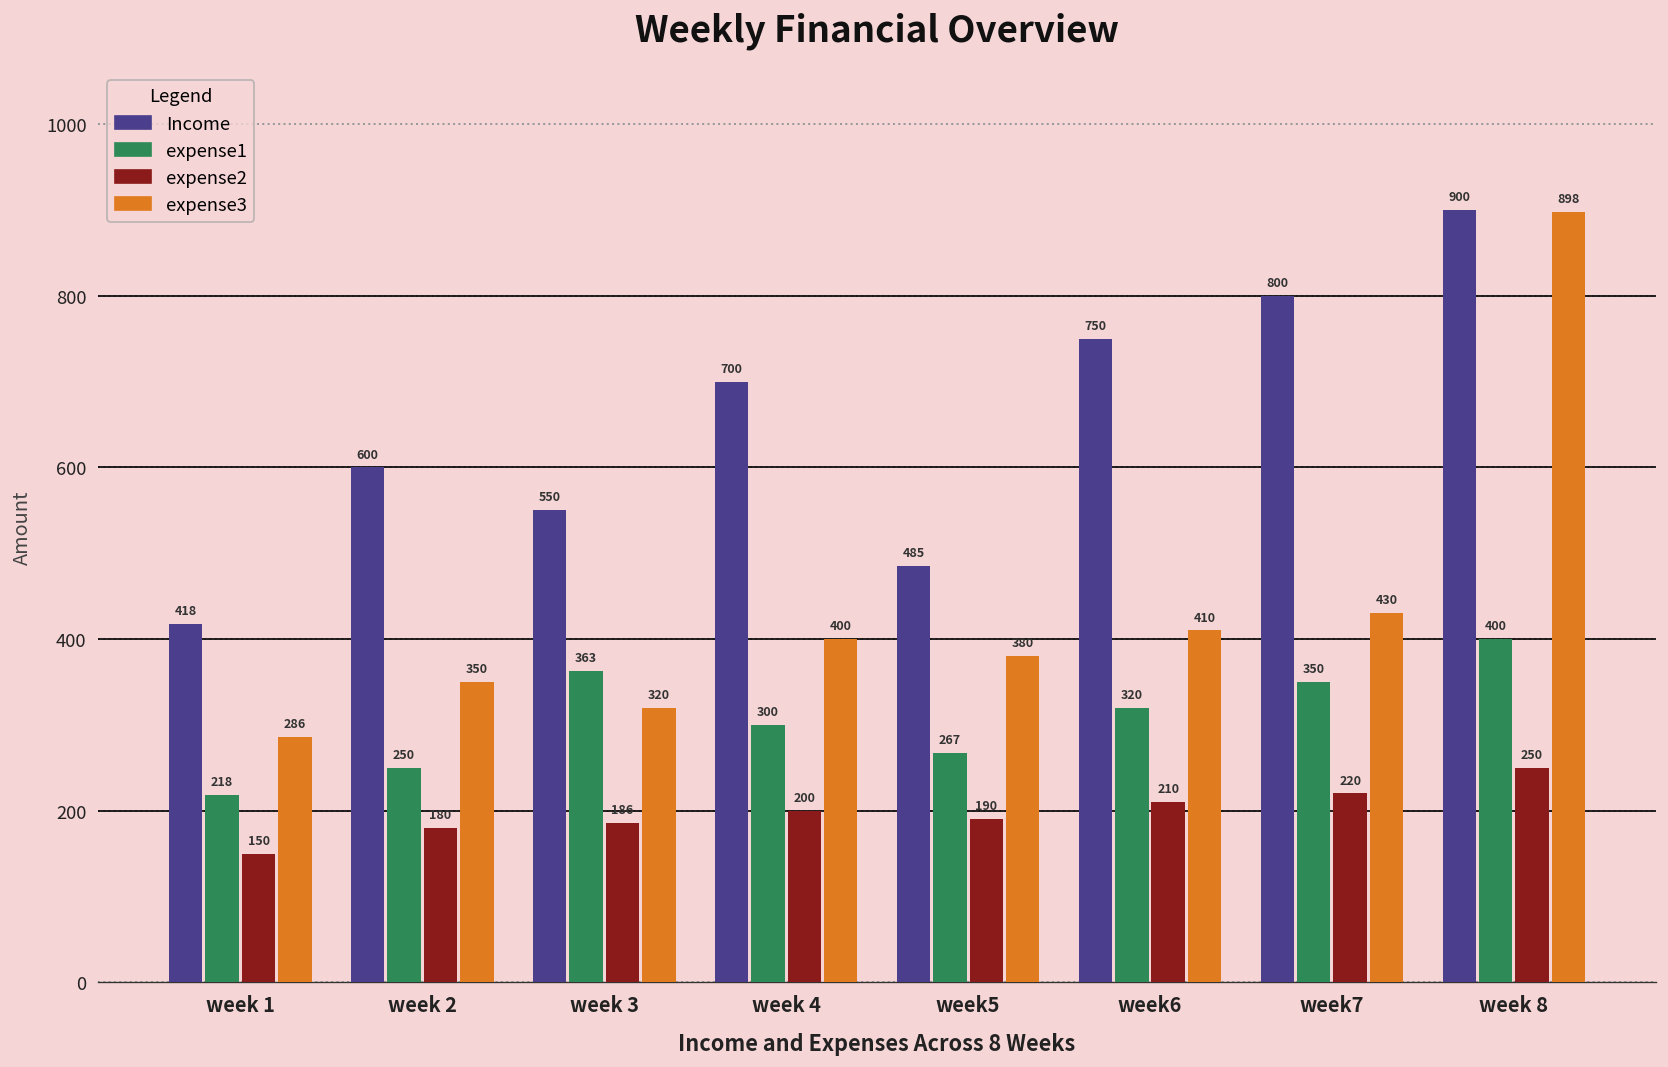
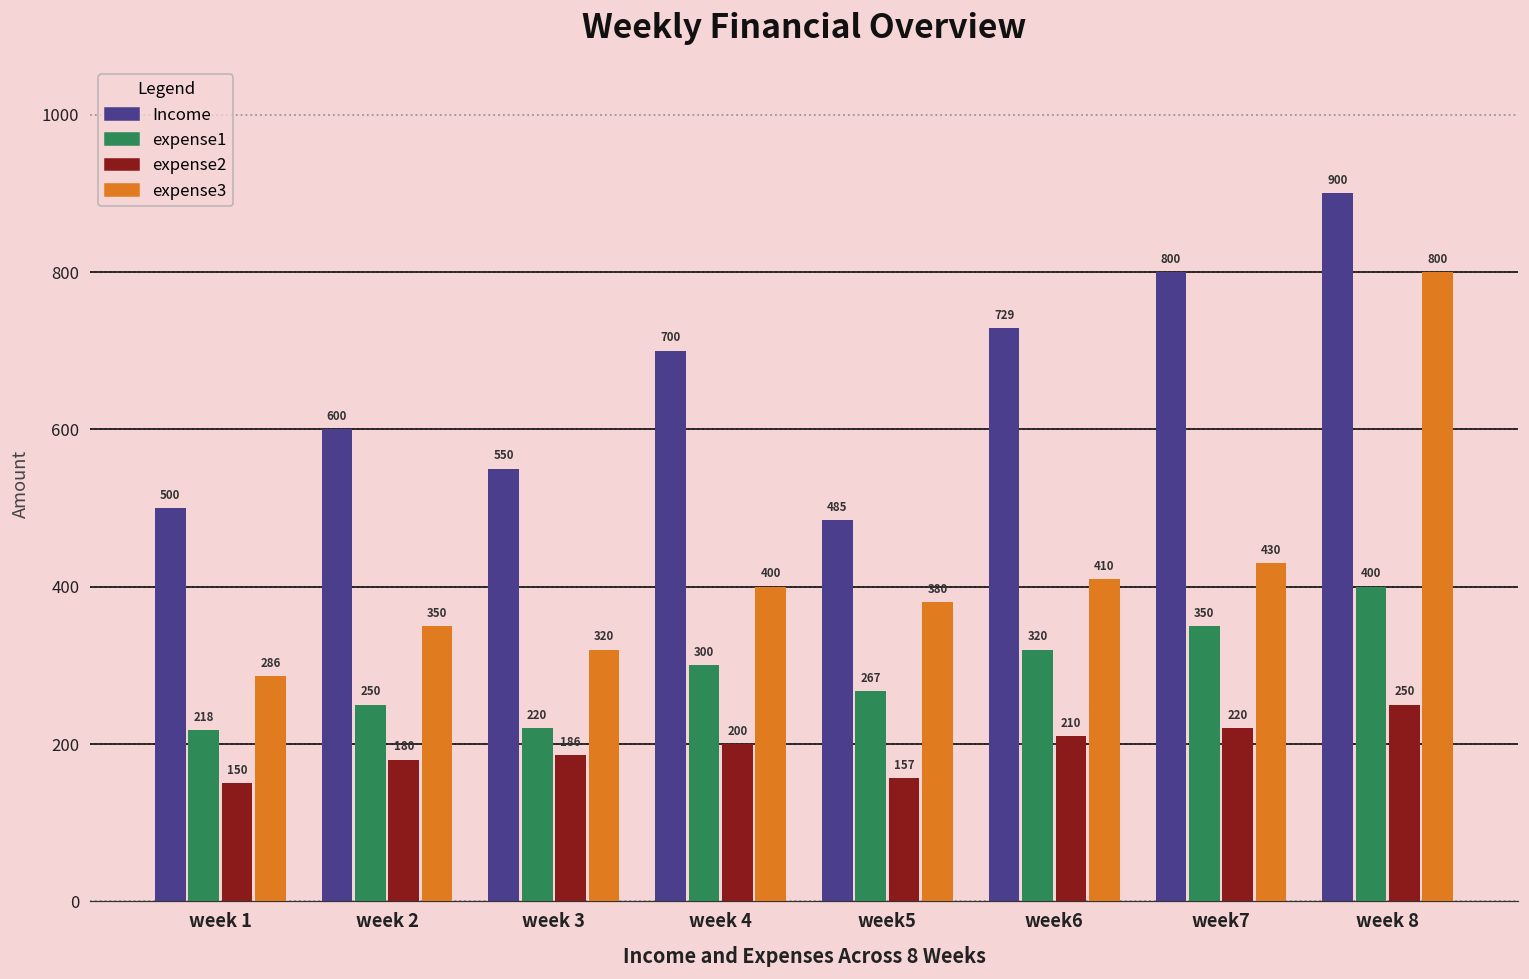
  {
    "Income": {
-     "week 1": 418,
+     "week 1": 500,
      "week 2": 600,
      "week 3": 550,
      "week 4": 700,
      "week5": 485,
-     "week6": 750,
+     "week6": 729,
      "week7": 800,
      "week 8": 900
    },
    "expense1": {
      "week 1": 218,
      "week 2": 250,
-     "week 3": 363,
+     "week 3": 220,
      "week 4": 300,
      "week5": 267,
      "week6": 320,
      "week7": 350,
      "week 8": 400
    },
    "expense2": {
      "week 1": 150,
      "week 2": 180,
      "week 3": 186,
      "week 4": 200,
-     "week5": 190,
+     "week5": 157,
      "week6": 210,
      "week7": 220,
      "week 8": 250
    },
    "expense3": {
      "week 1": 286,
      "week 2": 350,
      "week 3": 320,
      "week 4": 400,
      "week5": 380,
      "week6": 410,
      "week7": 430,
-     "week 8": 898
+     "week 8": 800
    }
  }
